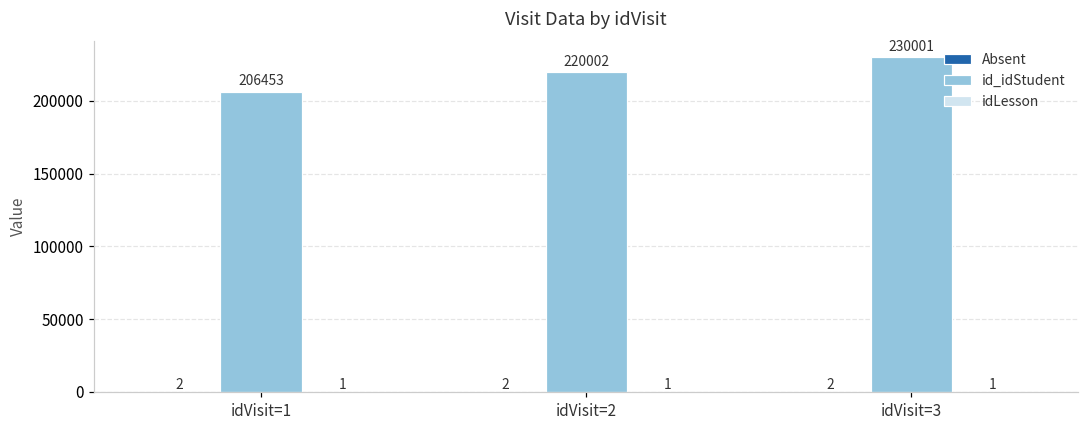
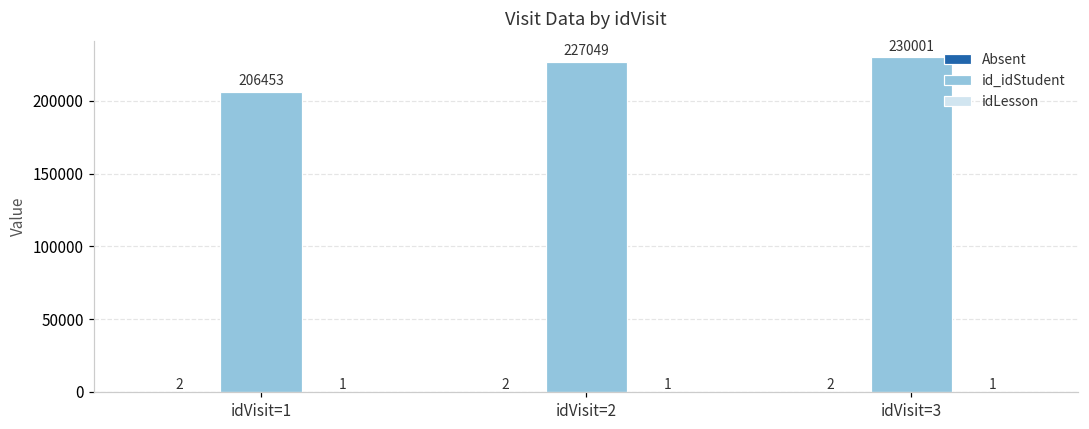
  {
    "Absent": {
      "idVisit=1": 2,
      "idVisit=2": 2,
      "idVisit=3": 2
    },
    "id_idStudent": {
      "idVisit=1": 206453,
-     "idVisit=2": 220002,
+     "idVisit=2": 227049,
      "idVisit=3": 230001
    },
    "idLesson": {
      "idVisit=1": 1,
      "idVisit=2": 1,
      "idVisit=3": 1
    }
  }
